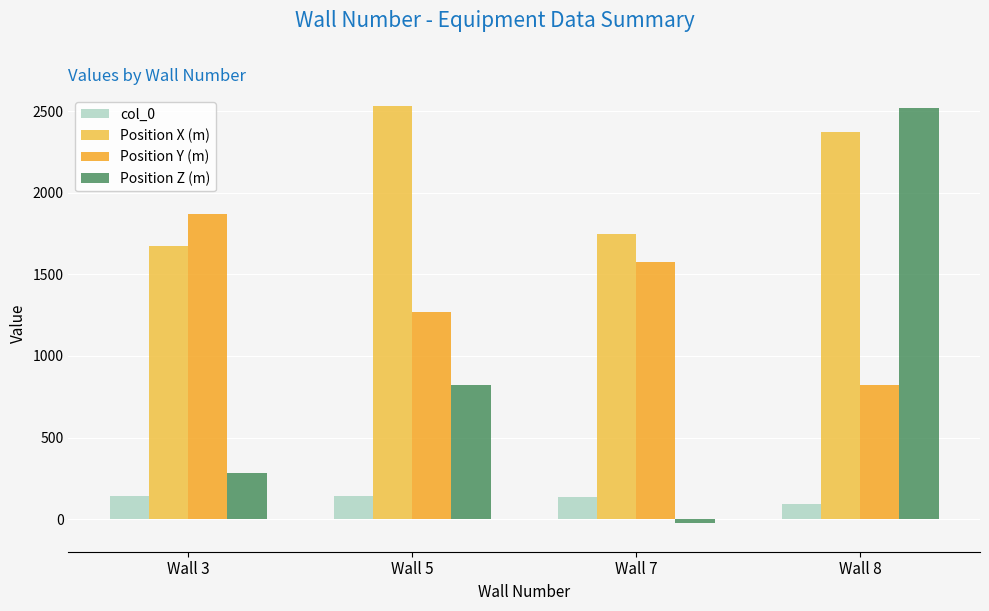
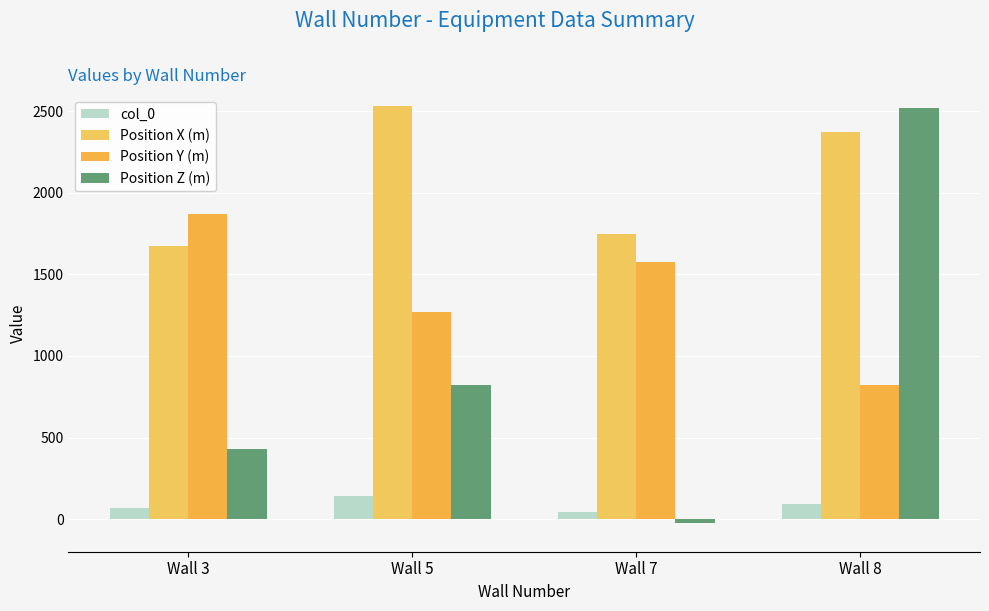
  {
    "col_0": {
-     "Wall 3": 140,
+     "Wall 3": 70,
      "Wall 5": 140,
-     "Wall 7": 140,
+     "Wall 7": 40,
      "Wall 8": 90
    },
    "Position Z (m)": {
-     "Wall 3": 290,
+     "Wall 3": 430,
      "Wall 5": 820,
      "Wall 7": -30,
      "Wall 8": 2520
    }
  }
